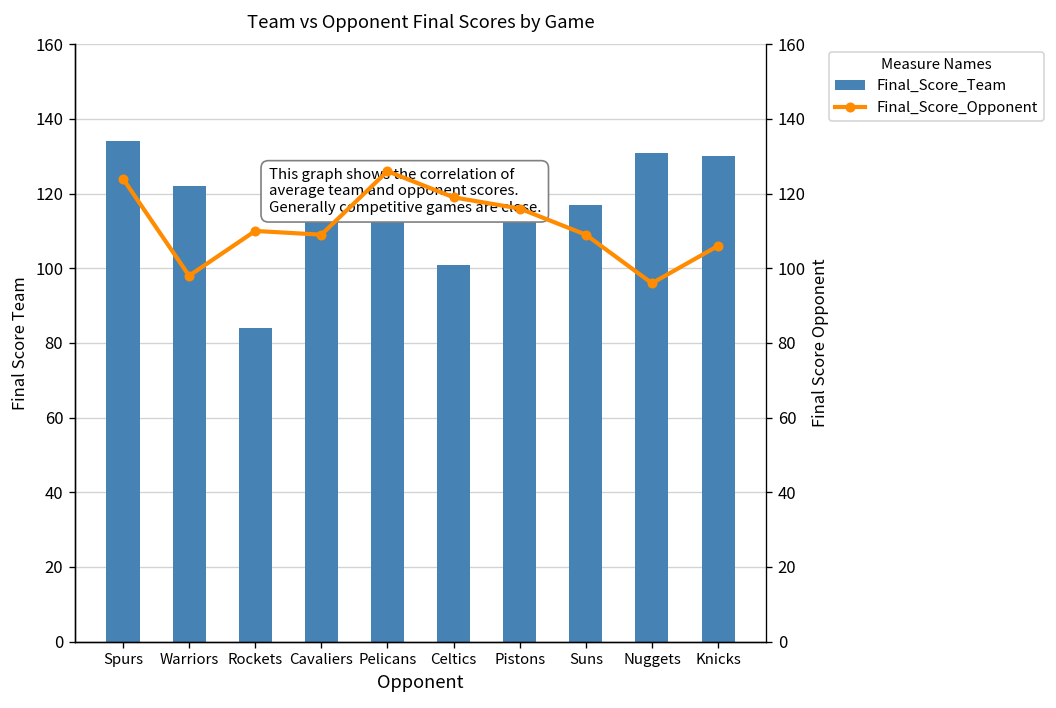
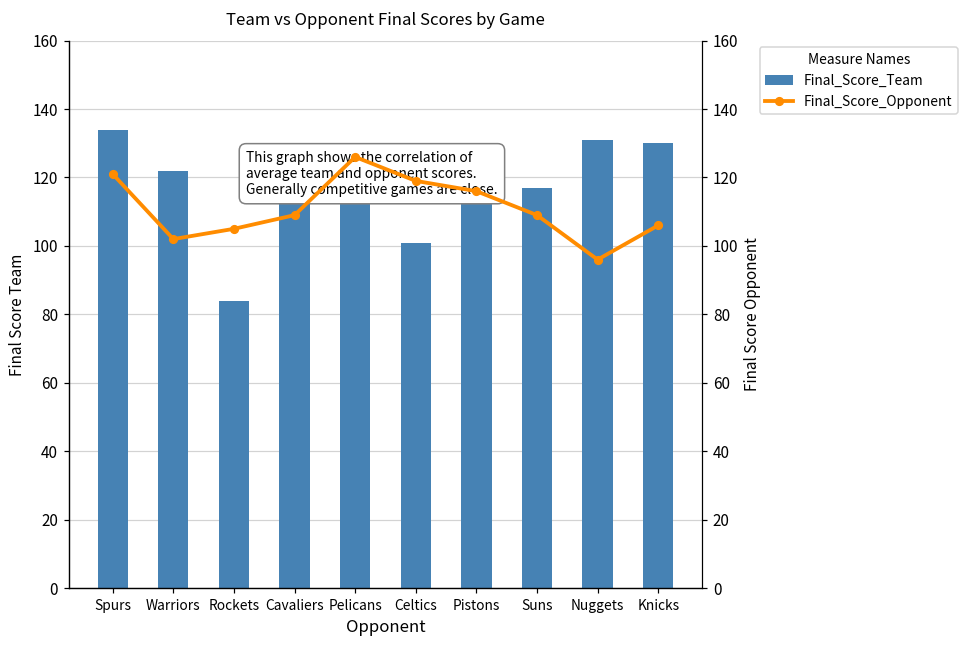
  {
    "Final_Score_Team": {
      "Spurs": 134,
      "Warriors": 122,
      "Rockets": 84,
      "Celtics": 101,
      "Suns": 117,
      "Nuggets": 131,
      "Knicks": 130
    },
    "Final_Score_Opponent": {
-     "Spurs": 124,
-     "Warriors": 98,
-     "Rockets": 110,
+     "Spurs": 121,
+     "Warriors": 102,
+     "Rockets": 105,
      "Cavaliers": 109,
      "Suns": 109,
      "Nuggets": 96,
      "Knicks": 106
    }
  }
